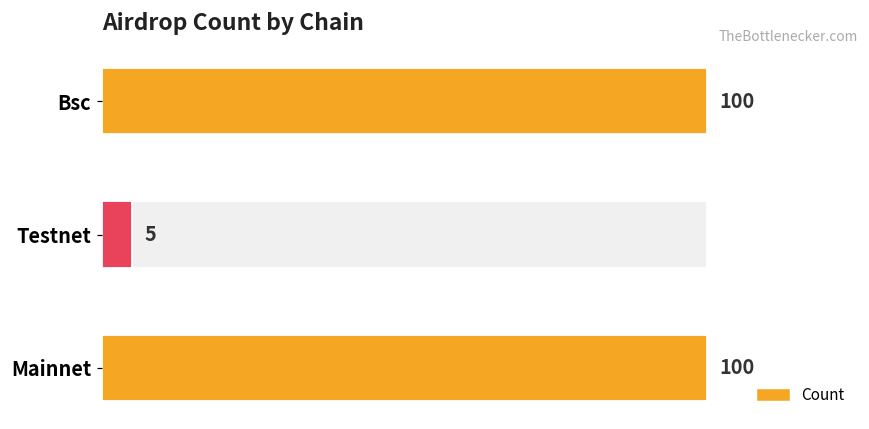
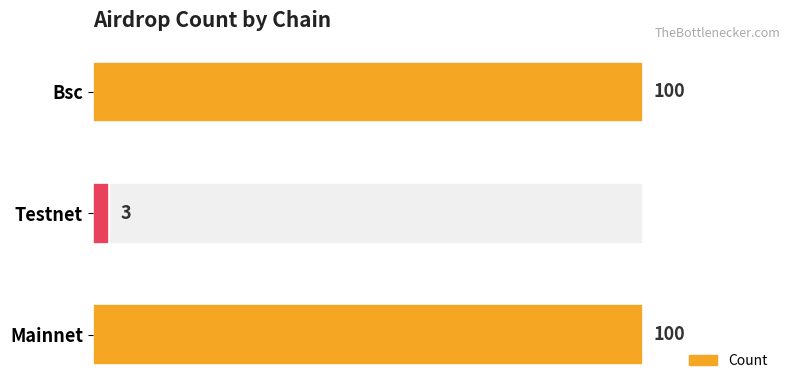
  {
    "Count": {
      "Bsc": 100,
-     "Testnet": 5,
+     "Testnet": 3,
      "Mainnet": 100
    }
  }
